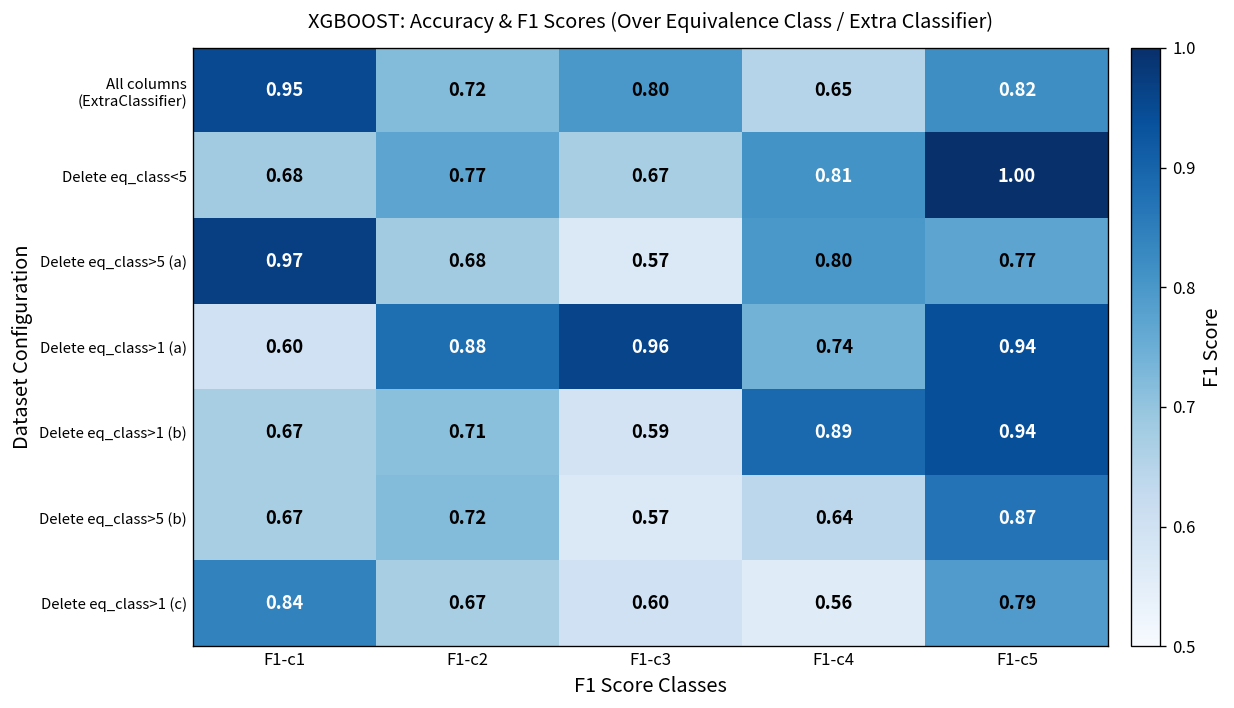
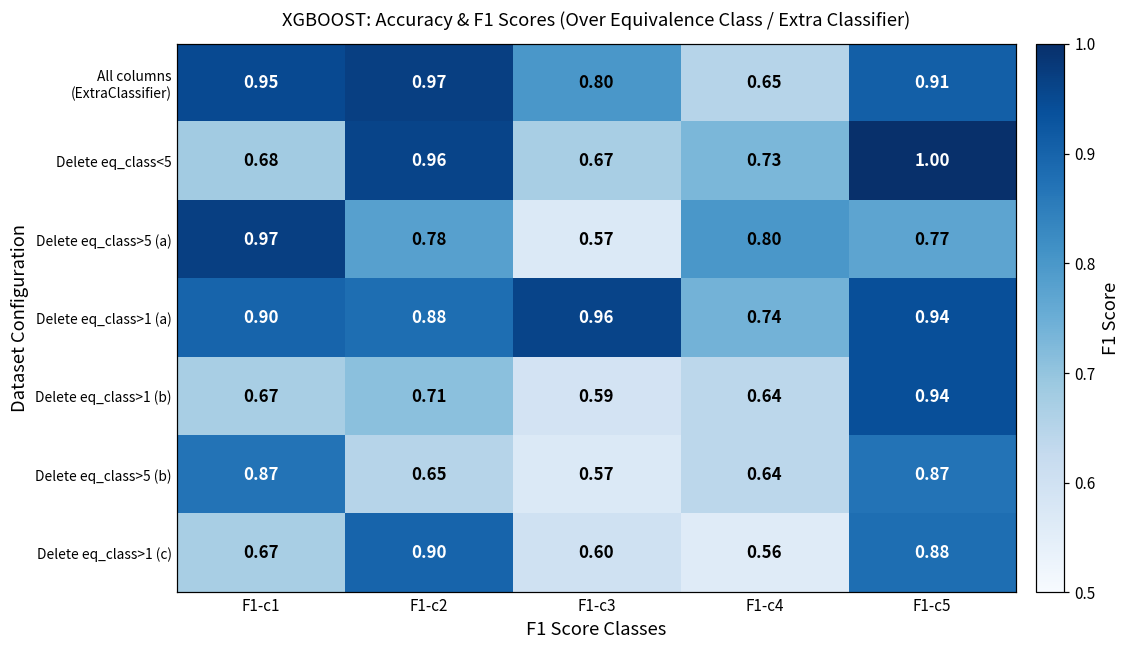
  {
    "All columns (ExtraClassifier)": {
      "F1-c1": 0.95,
-     "F1-c2": 0.72,
+     "F1-c2": 0.97,
      "F1-c3": 0.80,
      "F1-c4": 0.65,
-     "F1-c5": 0.82
+     "F1-c5": 0.91
    },
    "Delete eq_class<5": {
      "F1-c1": 0.68,
-     "F1-c2": 0.77,
+     "F1-c2": 0.96,
      "F1-c3": 0.67,
-     "F1-c4": 0.81,
+     "F1-c4": 0.73,
      "F1-c5": 1.00
    },
    "Delete eq_class>5 (a)": {
      "F1-c1": 0.97,
-     "F1-c2": 0.68,
+     "F1-c2": 0.78,
      "F1-c3": 0.57,
      "F1-c4": 0.80,
      "F1-c5": 0.77
    },
    "Delete eq_class>1 (a)": {
-     "F1-c1": 0.60,
+     "F1-c1": 0.90,
      "F1-c2": 0.88,
      "F1-c3": 0.96,
      "F1-c4": 0.74,
      "F1-c5": 0.94
    },
    "Delete eq_class>1 (b)": {
      "F1-c1": 0.67,
      "F1-c2": 0.71,
      "F1-c3": 0.59,
-     "F1-c4": 0.89,
+     "F1-c4": 0.64,
      "F1-c5": 0.94
    },
    "Delete eq_class>5 (b)": {
-     "F1-c1": 0.67,
-     "F1-c2": 0.72,
+     "F1-c1": 0.87,
+     "F1-c2": 0.65,
      "F1-c3": 0.57,
      "F1-c4": 0.64,
      "F1-c5": 0.87
    },
    "Delete eq_class>1 (c)": {
-     "F1-c1": 0.84,
-     "F1-c2": 0.67,
+     "F1-c1": 0.67,
+     "F1-c2": 0.90,
      "F1-c3": 0.60,
      "F1-c4": 0.56,
-     "F1-c5": 0.79
+     "F1-c5": 0.88
    }
  }
